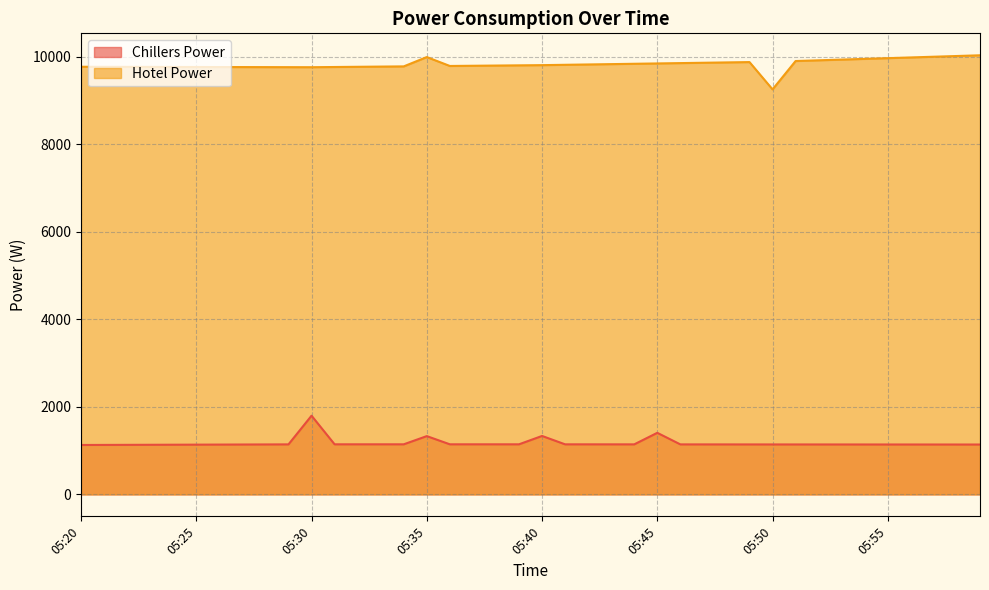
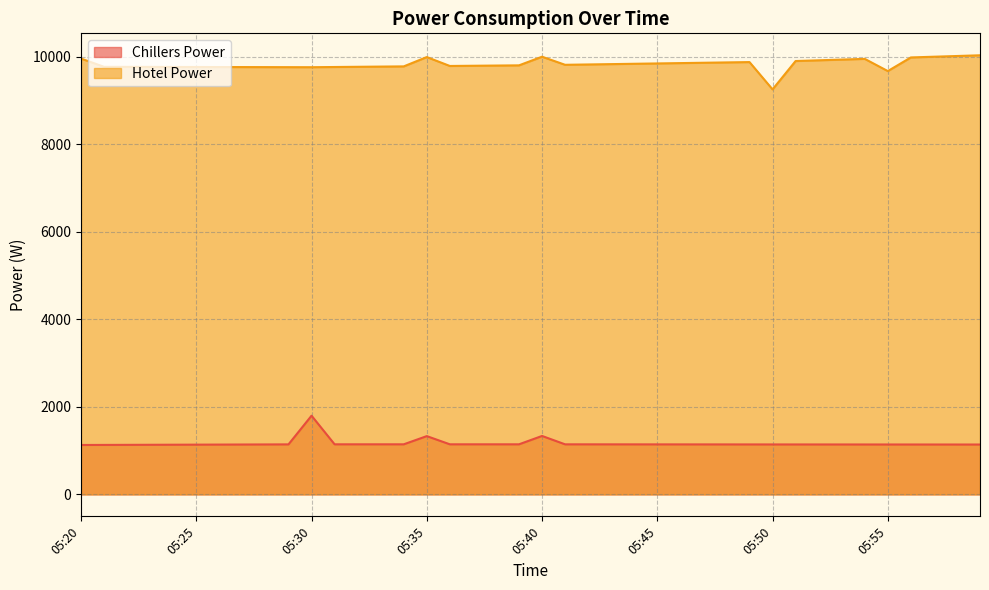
  {
    "Chillers Power": {
      "05:20": 1100,
      "05:25": 1100,
      "05:30": 1800,
      "05:35": 1300,
      "05:40": 1300,
-     "05:45": 1400,
+     "05:45": 1100,
      "05:50": 1100,
      "05:55": 1100
    },
    "Hotel Power": {
-     "05:20": 9800,
+     "05:20": 10000,
      "05:30": 9800,
      "05:35": 10000,
-     "05:40": 9800,
+     "05:40": 10000,
      "05:45": 9800,
      "05:50": 9300,
-     "05:55": 10000
+     "05:55": 9700
    }
  }
